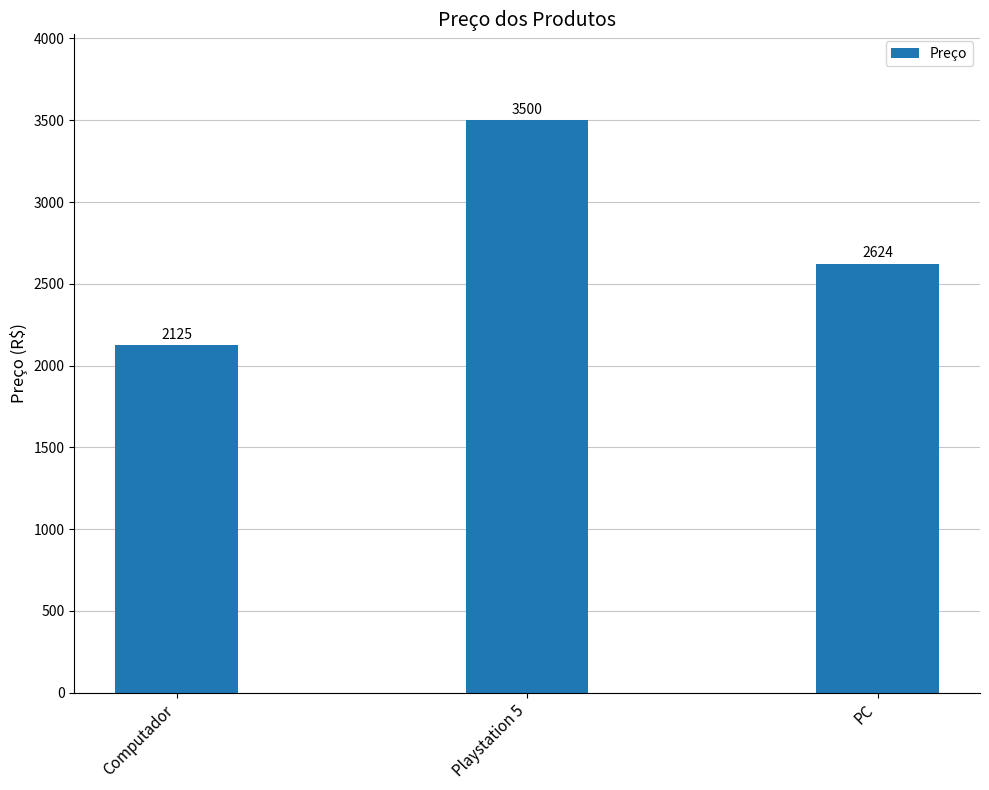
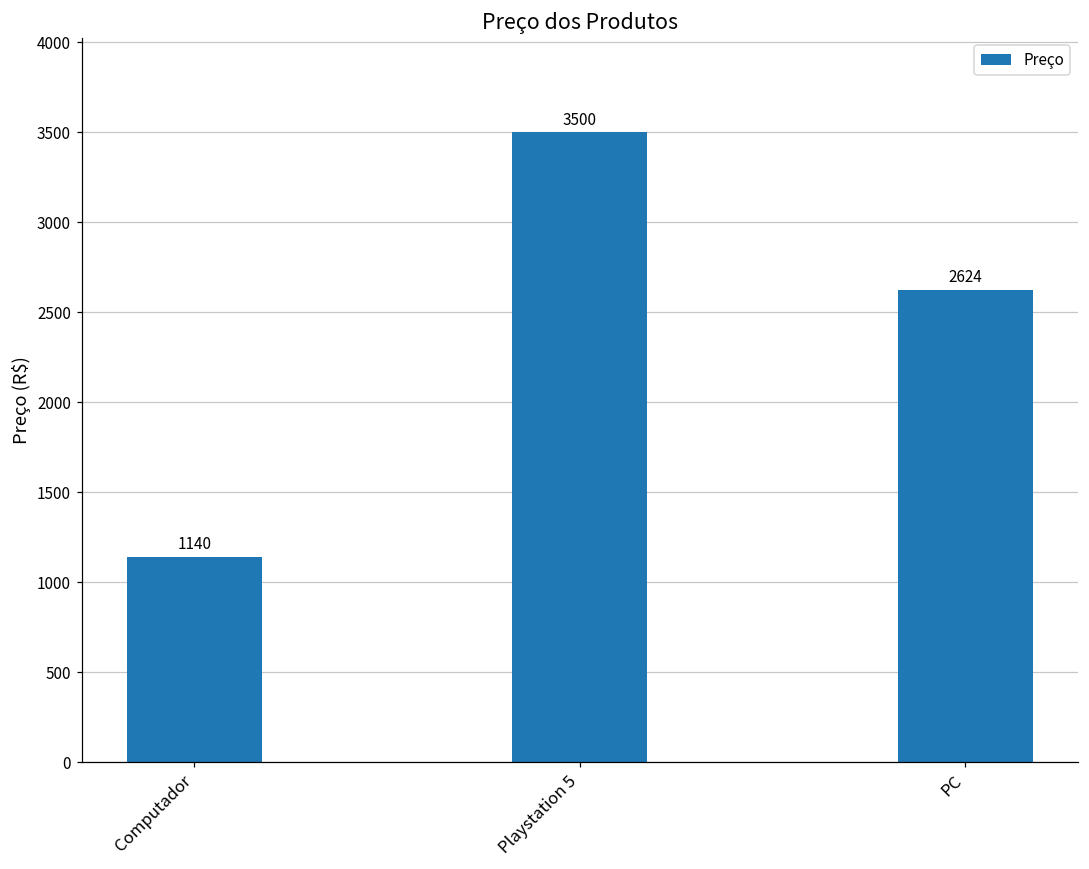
  {
-   "Computador": 2125,
+   "Computador": 1140,
    "Playstation 5": 3500,
    "PC": 2624
  }
